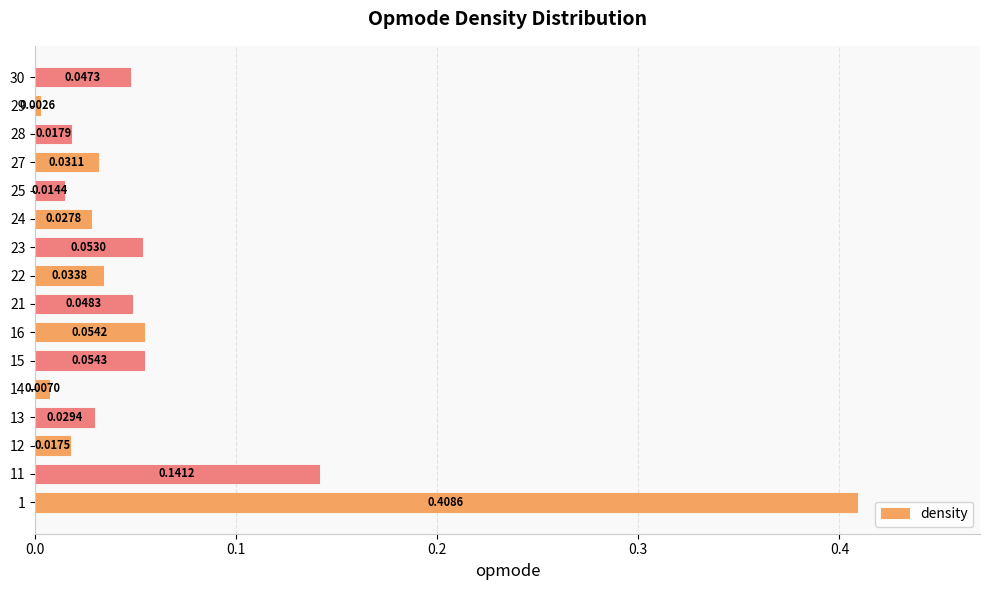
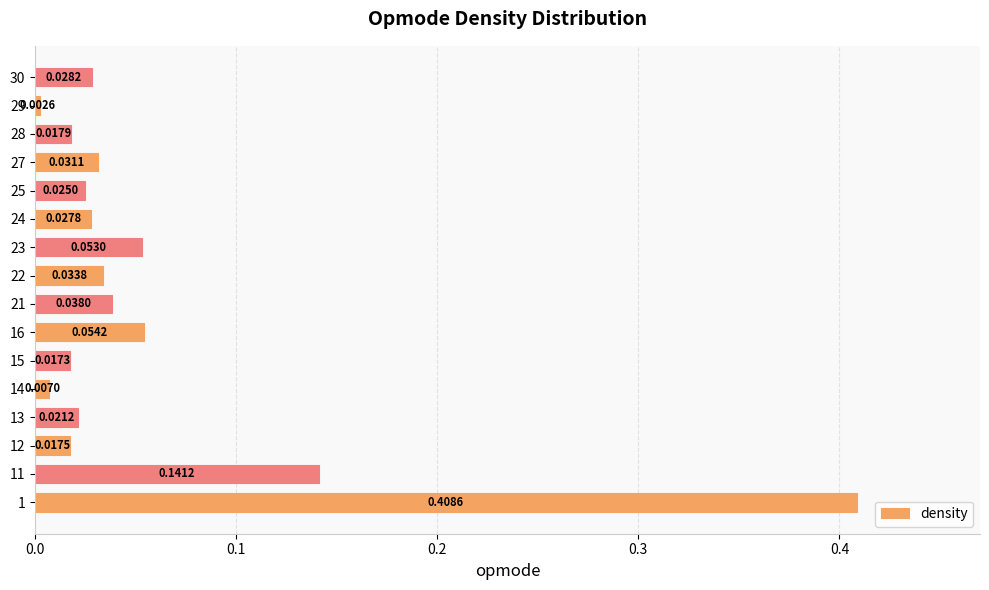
  {
-   "30": 0.0473,
+   "30": 0.0282,
    "29": 0.0026,
    "28": 0.0179,
    "27": 0.0311,
-   "25": 0.0144,
+   "25": 0.0250,
    "24": 0.0278,
    "23": 0.0530,
    "22": 0.0338,
-   "21": 0.0483,
+   "21": 0.0380,
    "16": 0.0542,
-   "15": 0.0543,
+   "15": 0.0173,
    "14": 0.0070,
-   "13": 0.0294,
+   "13": 0.0212,
    "12": 0.0175,
    "11": 0.1412,
    "1": 0.4086
  }
